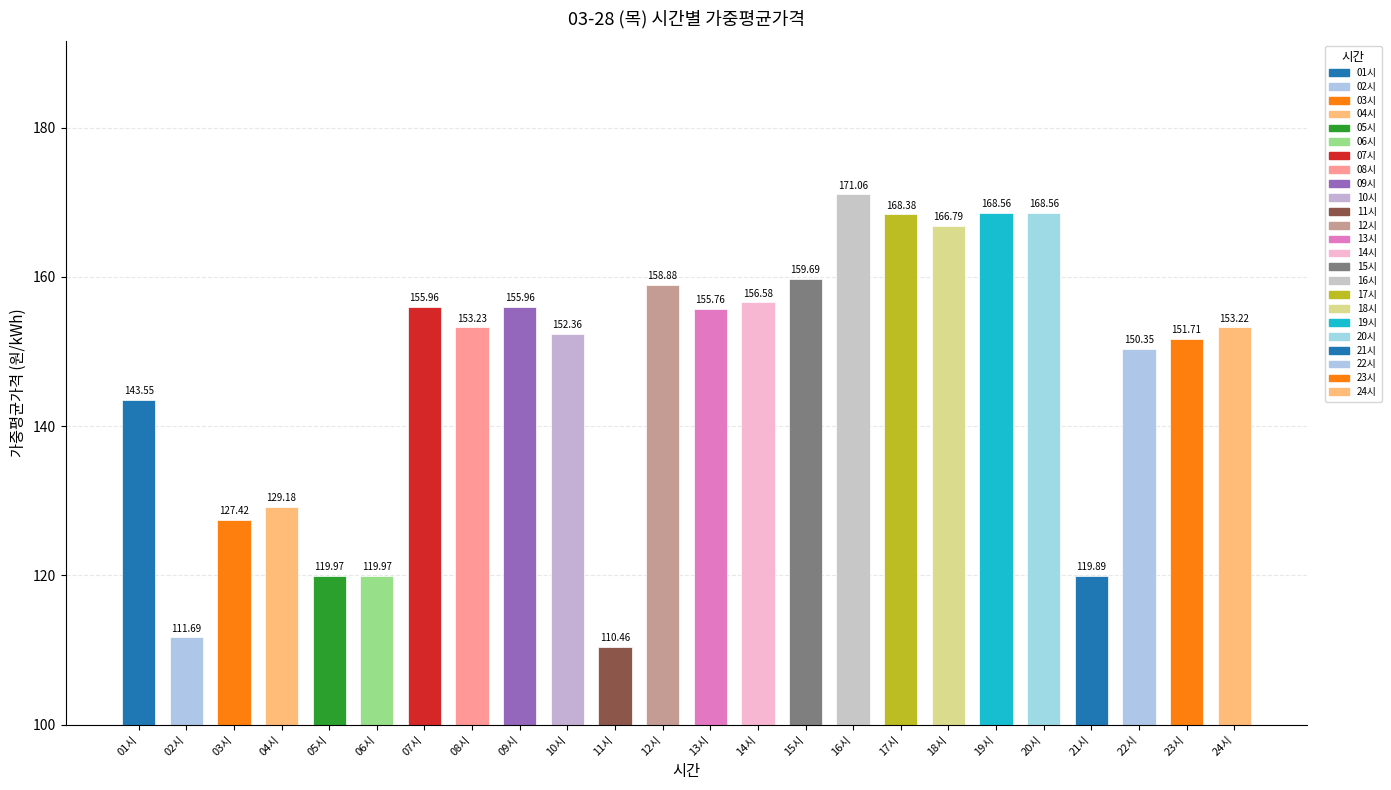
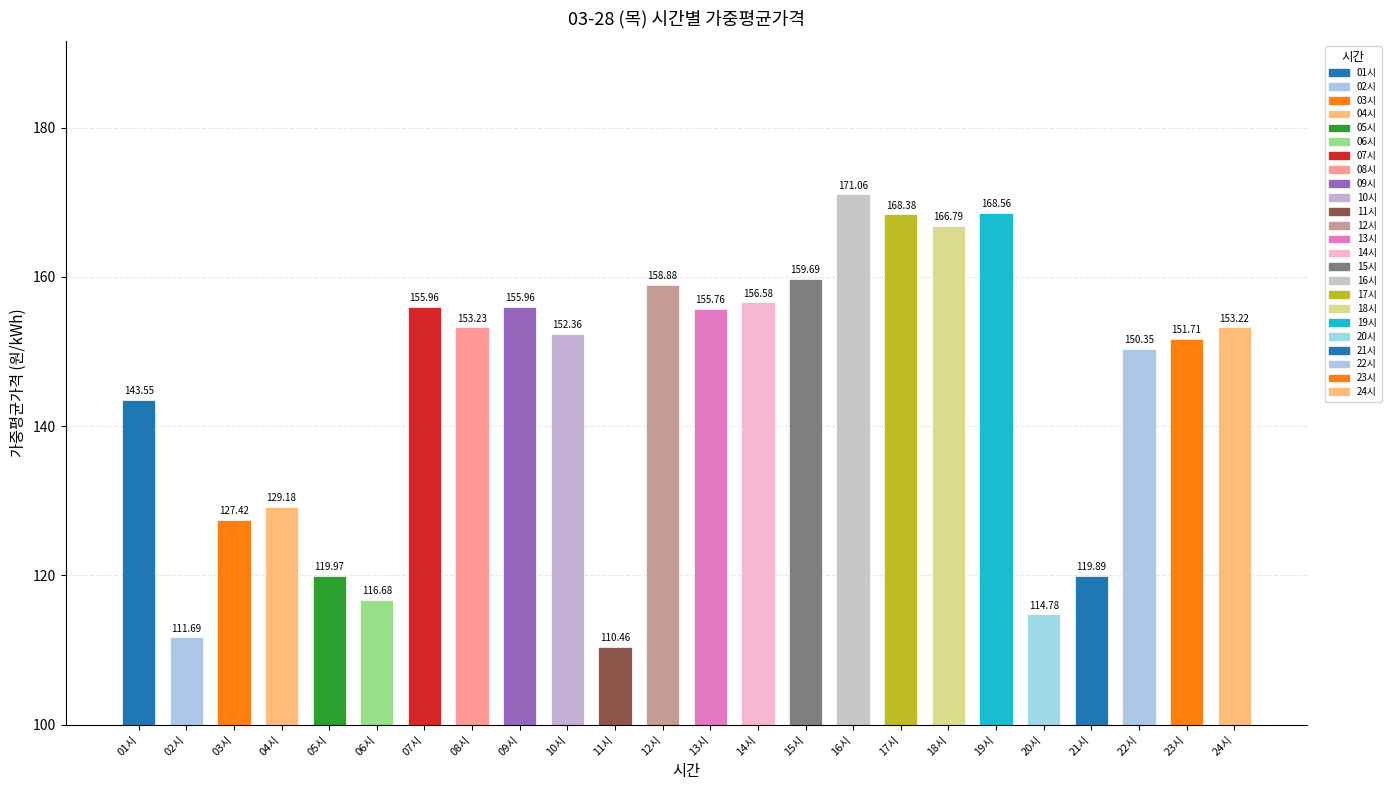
  {
    "01시": 143.55,
    "02시": 111.69,
    "03시": 127.42,
    "04시": 129.18,
    "05시": 119.97,
-   "06시": 119.97,
+   "06시": 116.68,
    "07시": 155.96,
    "08시": 153.23,
    "09시": 155.96,
    "10시": 152.36,
    "11시": 110.46,
    "12시": 158.88,
    "13시": 155.76,
    "14시": 156.58,
    "15시": 159.69,
    "16시": 171.06,
    "17시": 168.38,
    "18시": 166.79,
    "19시": 168.56,
-   "20시": 168.56,
+   "20시": 114.78,
    "21시": 119.89,
    "22시": 150.35,
    "23시": 151.71,
    "24시": 153.22
  }
